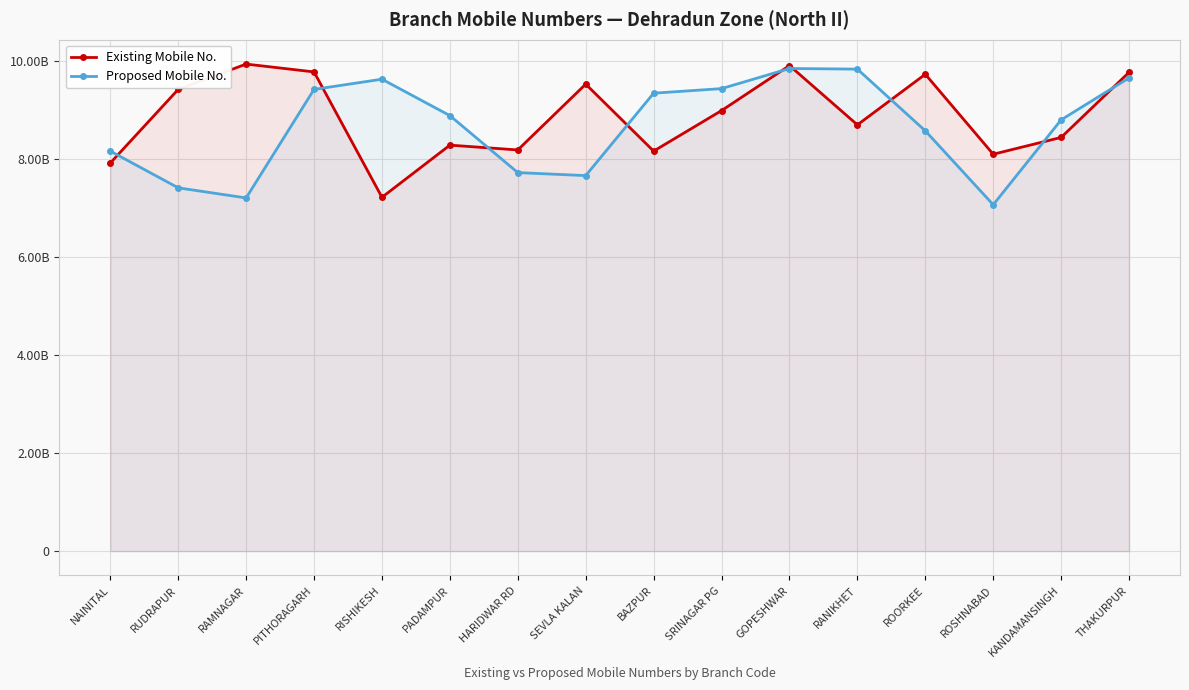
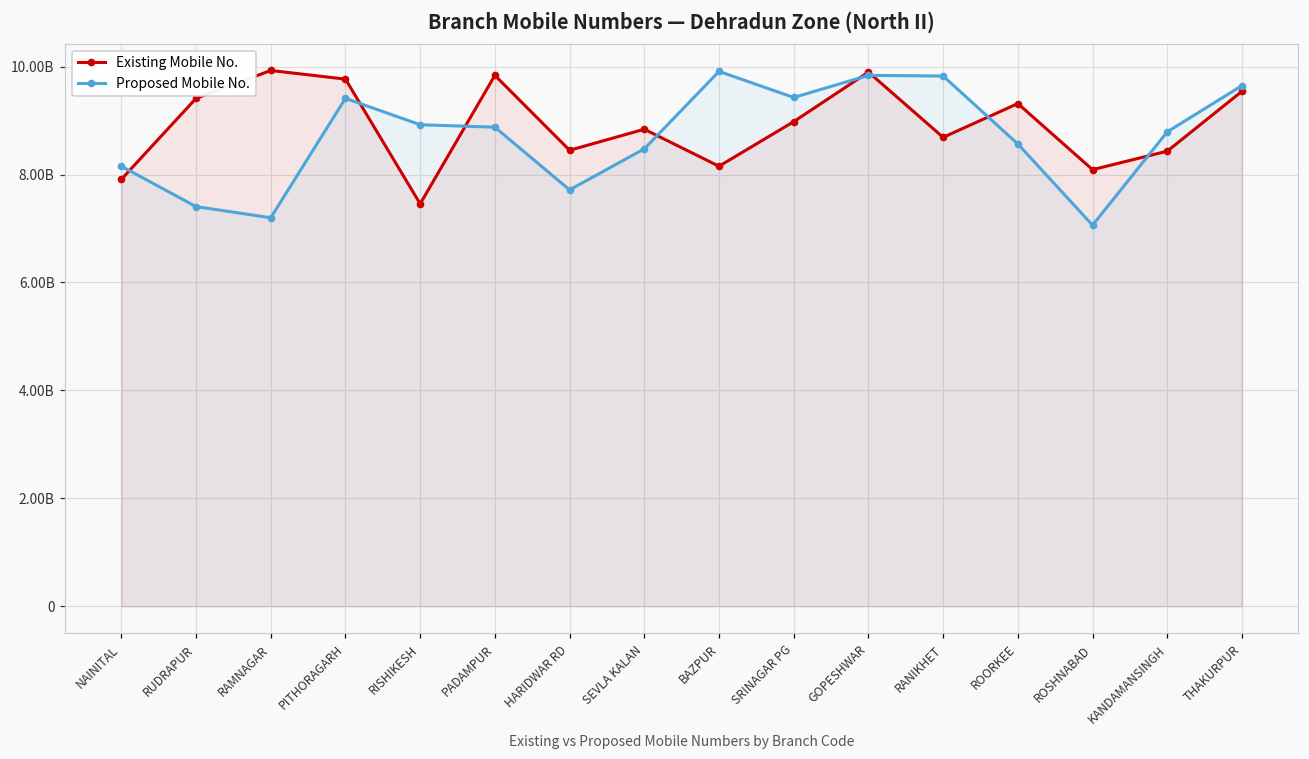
  {
    "Existing Mobile No.": {
      "NAINITAL": 7900000000,
      "RUDRAPUR": 9400000000,
      "RAMNAGAR": 9900000000,
      "PITHORAGARH": 9800000000,
-     "RISHIKESH": 7200000000,
-     "PADAMPUR": 8300000000,
-     "HARIDWAR RD": 8200000000,
-     "SEVLA KALAN": 9500000000,
+     "RISHIKESH": 7500000000,
+     "PADAMPUR": 9800000000,
+     "HARIDWAR RD": 8400000000,
+     "SEVLA KALAN": 8800000000,
      "BAZPUR": 8200000000,
      "SRINAGAR PG": 9000000000,
      "GOPESHWAR": 9900000000,
      "RANIKHET": 8700000000,
-     "ROORKEE": 9700000000,
+     "ROORKEE": 9300000000,
      "ROSHNABAD": 8100000000,
      "KANDAMANSINGH": 8400000000,
-     "THAKURPUR": 9800000000
+     "THAKURPUR": 9500000000
    },
    "Proposed Mobile No.": {
      "NAINITAL": 8200000000,
      "RUDRAPUR": 7400000000,
      "RAMNAGAR": 7200000000,
      "PITHORAGARH": 9400000000,
-     "RISHIKESH": 9600000000,
+     "RISHIKESH": 8900000000,
      "PADAMPUR": 8900000000,
      "HARIDWAR RD": 7700000000,
-     "SEVLA KALAN": 7700000000,
-     "BAZPUR": 9300000000,
+     "SEVLA KALAN": 8500000000,
+     "BAZPUR": 9900000000,
      "SRINAGAR PG": 9400000000,
      "GOPESHWAR": 9800000000,
      "RANIKHET": 9800000000,
      "ROORKEE": 8600000000,
      "ROSHNABAD": 7100000000,
      "KANDAMANSINGH": 8800000000,
      "THAKURPUR": 9600000000
    }
  }
